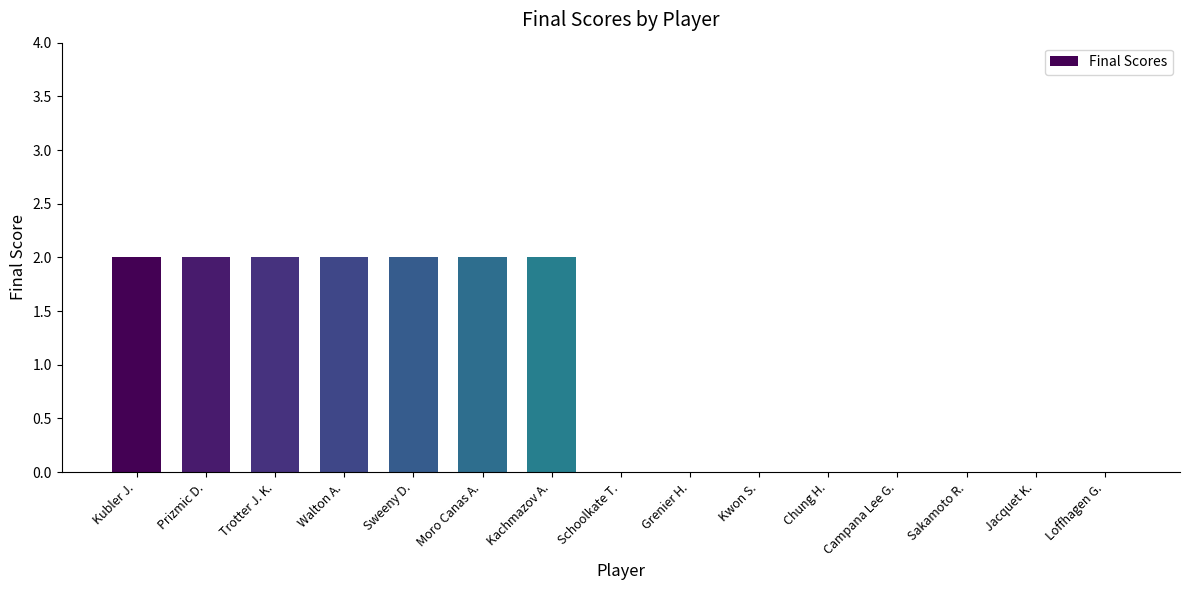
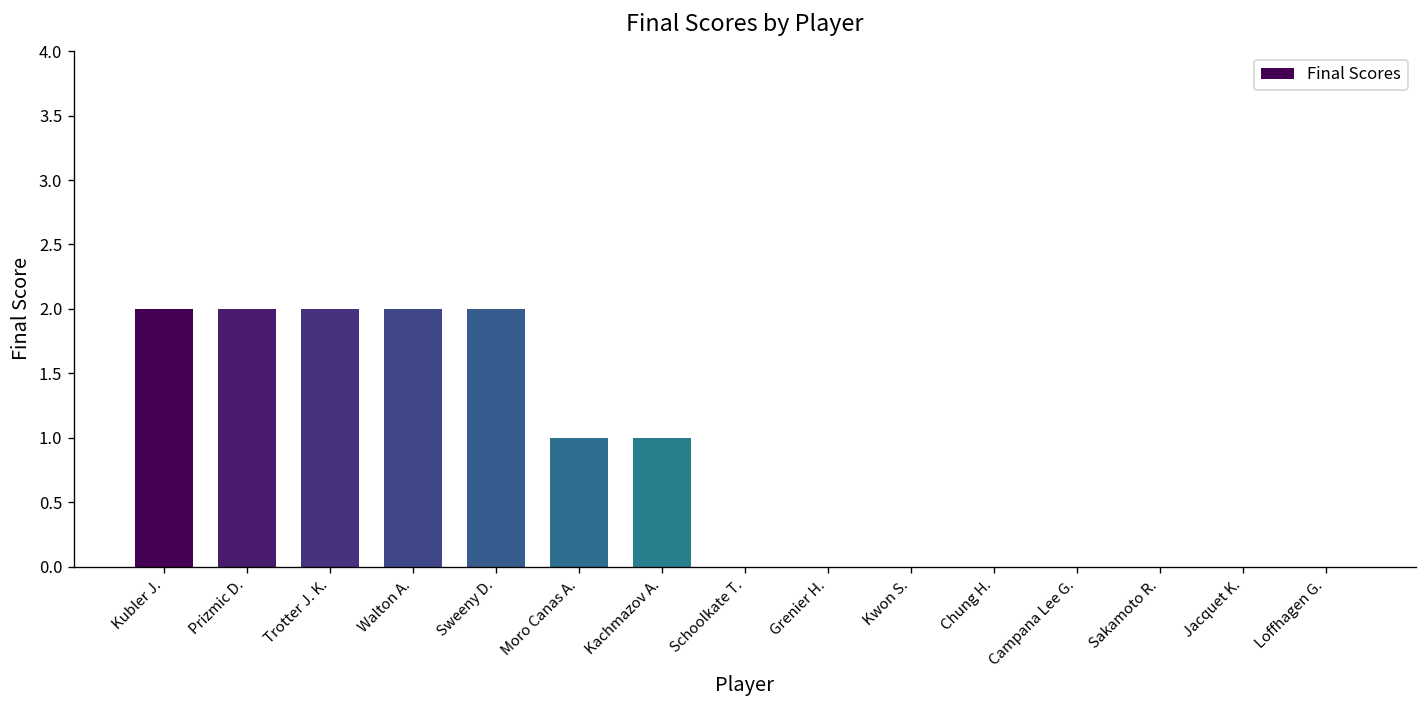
  {
    "Kubler J.": 2,
    "Prizmic D.": 2,
    "Trotter J. K.": 2,
    "Walton A.": 2,
    "Sweeny D.": 2,
-   "Moro Canas A.": 2,
-   "Kachmazov A.": 2,
+   "Moro Canas A.": 1,
+   "Kachmazov A.": 1,
    "Schoolkate T.": 0,
    "Grenier H.": 0,
    "Kwon S.": 0,
    "Chung H.": 0,
    "Campana Lee G.": 0,
    "Sakamoto R.": 0,
    "Jacquet K.": 0,
    "Loffhagen G.": 0
  }
